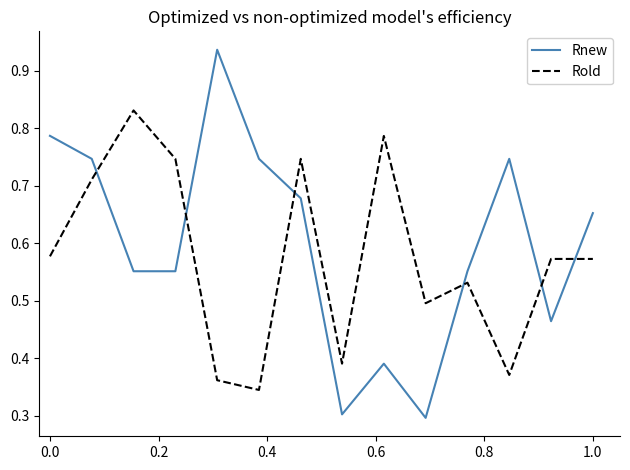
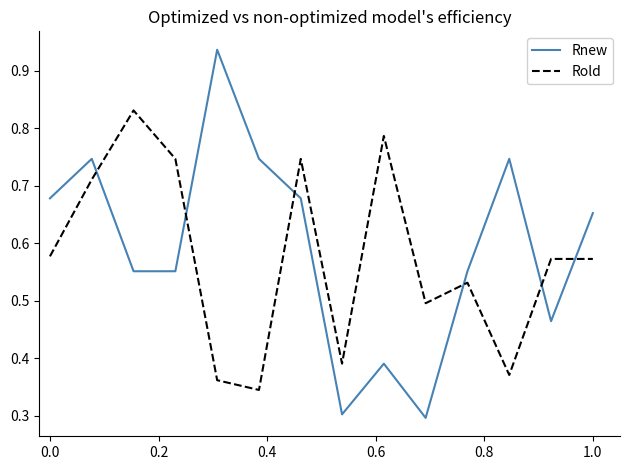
  {
    "Rnew": {
-     "0.0": 0.79,
+     "0.0": 0.68,
      "1.0": 0.65
    },
    "Rold": {
      "0.0": 0.58,
      "1.0": 0.57
    }
  }
